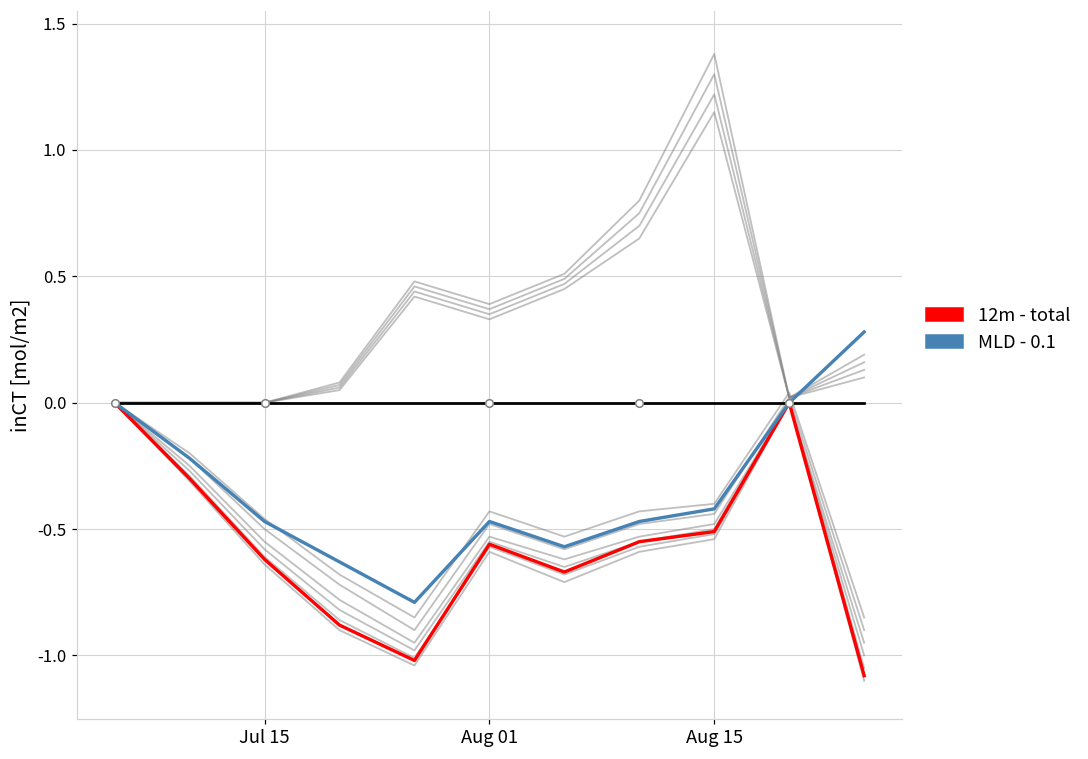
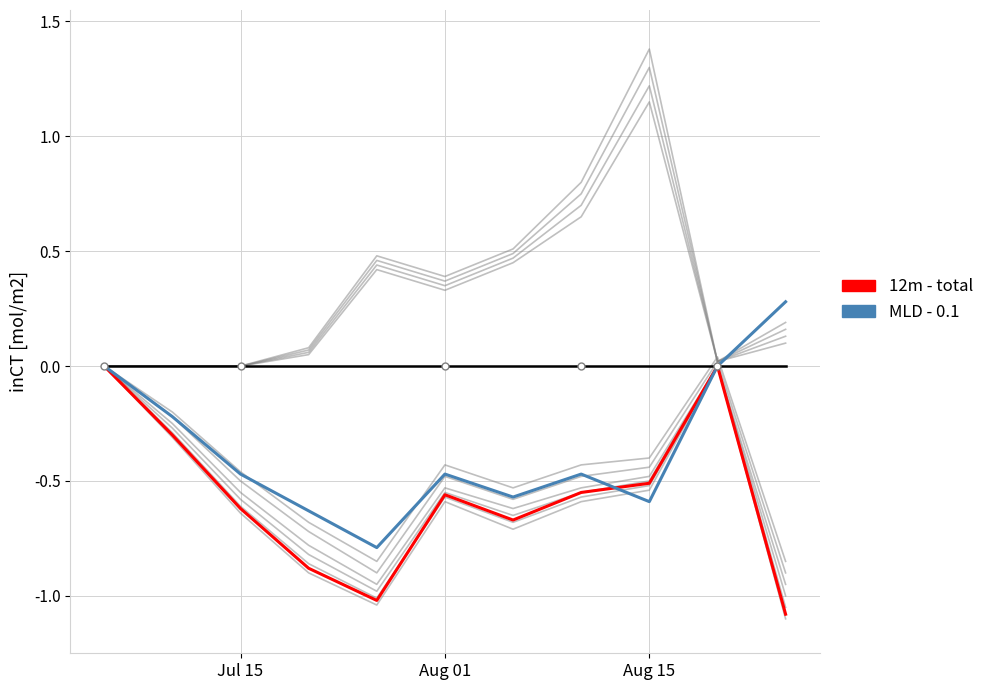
  {
    "MLD - 0.1": {
-     "Aug 15": -0.42
+     "Aug 15": -0.59
    }
  }
